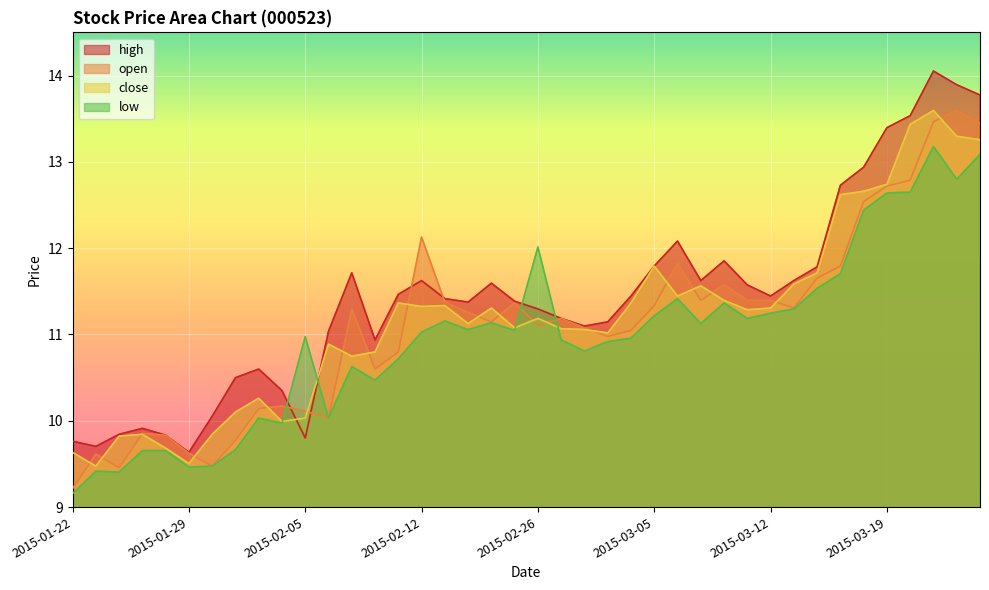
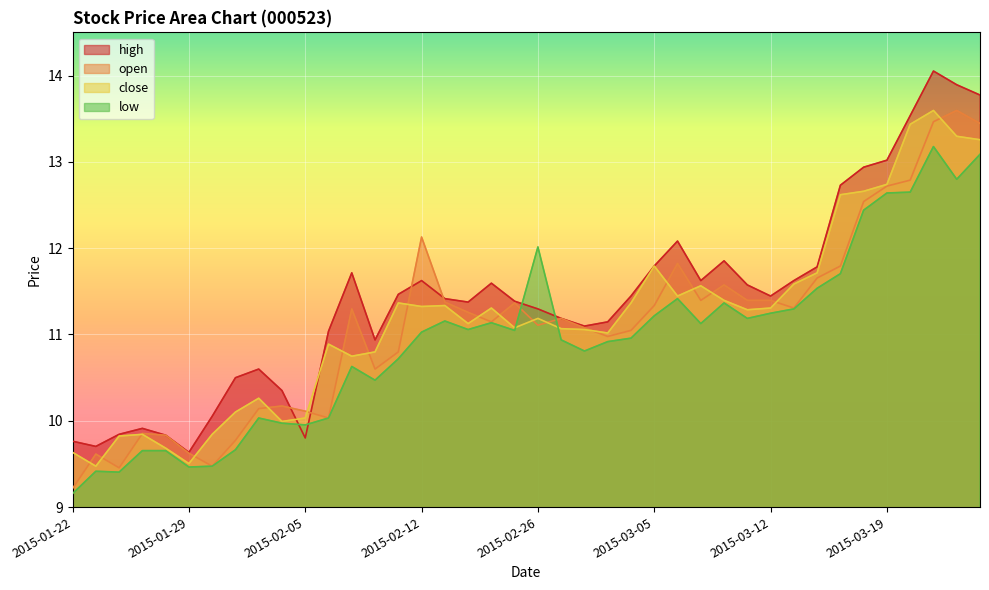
  {
    "high": {
      "2015-01-22": 9.8,
      "2015-02-05": 9.8,
      "2015-02-12": 11.6,
      "2015-02-26": 11.3,
      "2015-03-12": 11.4,
-     "2015-03-19": 13.4
+     "2015-03-19": 13.0
    },
    "open": {
      "2015-01-22": 9.2,
      "2015-02-05": 10.1,
      "2015-02-12": 12.1,
      "2015-02-26": 11.1,
      "2015-03-05": 11.3,
      "2015-03-12": 11.4
    },
    "close": {
      "2015-01-22": 9.6,
      "2015-01-29": 9.5,
      "2015-02-05": 10.0,
      "2015-02-12": 11.3,
      "2015-02-26": 11.2,
      "2015-03-12": 11.3
    },
    "low": {
      "2015-01-22": 9.2,
      "2015-01-29": 9.5,
-     "2015-02-05": 11.0,
+     "2015-02-05": 10.0,
      "2015-02-12": 11.0,
      "2015-02-26": 12.0,
      "2015-03-05": 11.2,
      "2015-03-12": 11.2,
      "2015-03-19": 12.6
    }
  }
